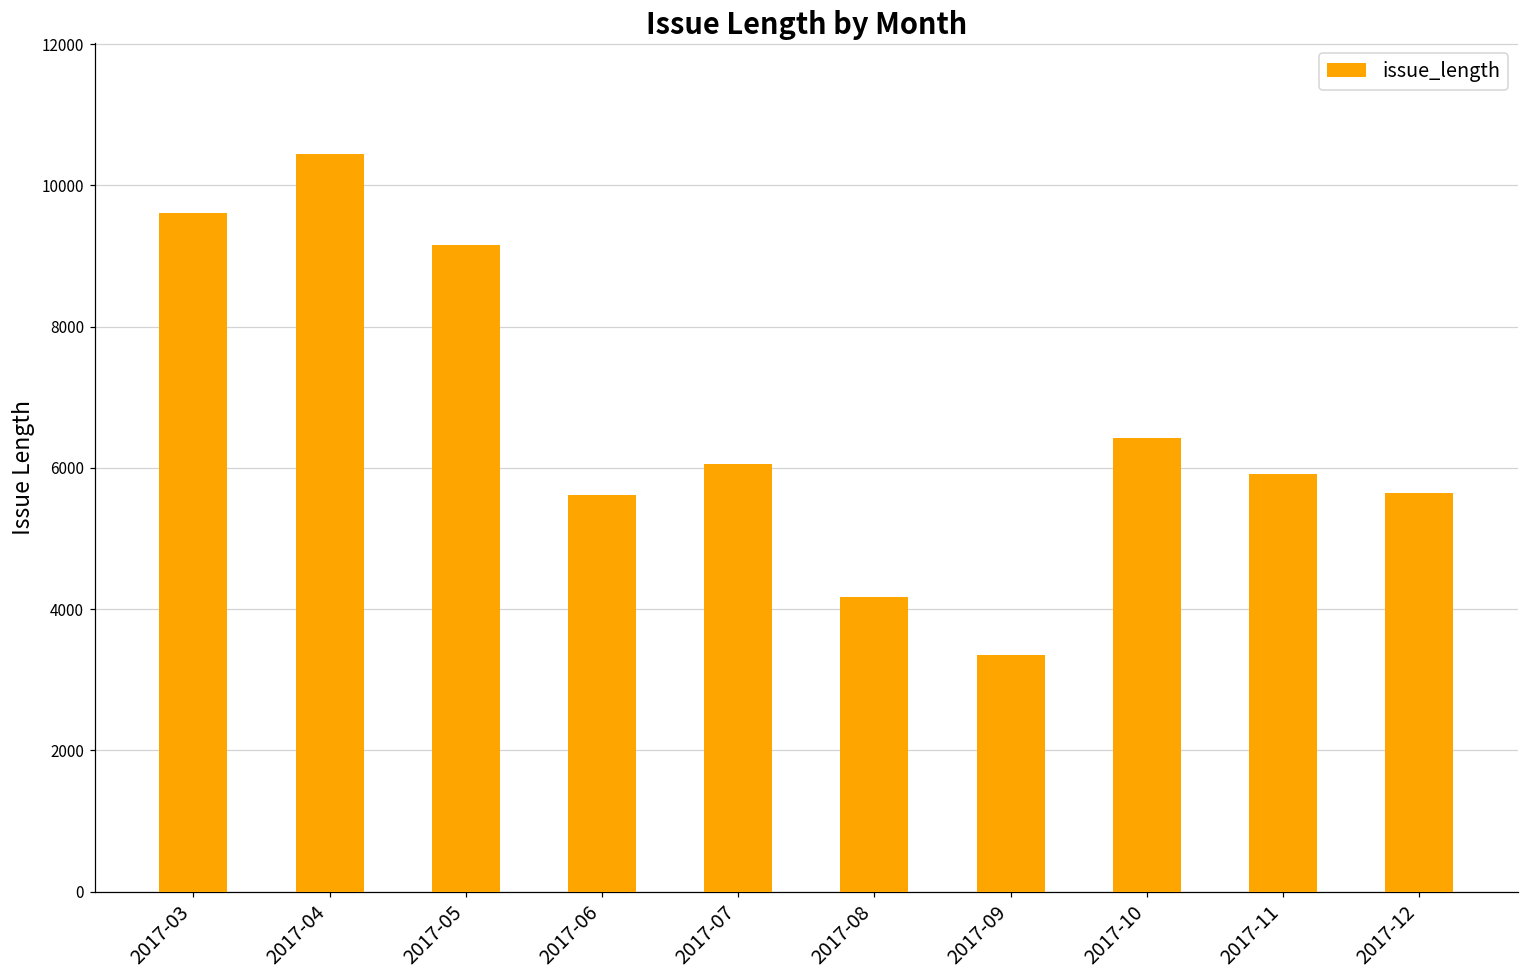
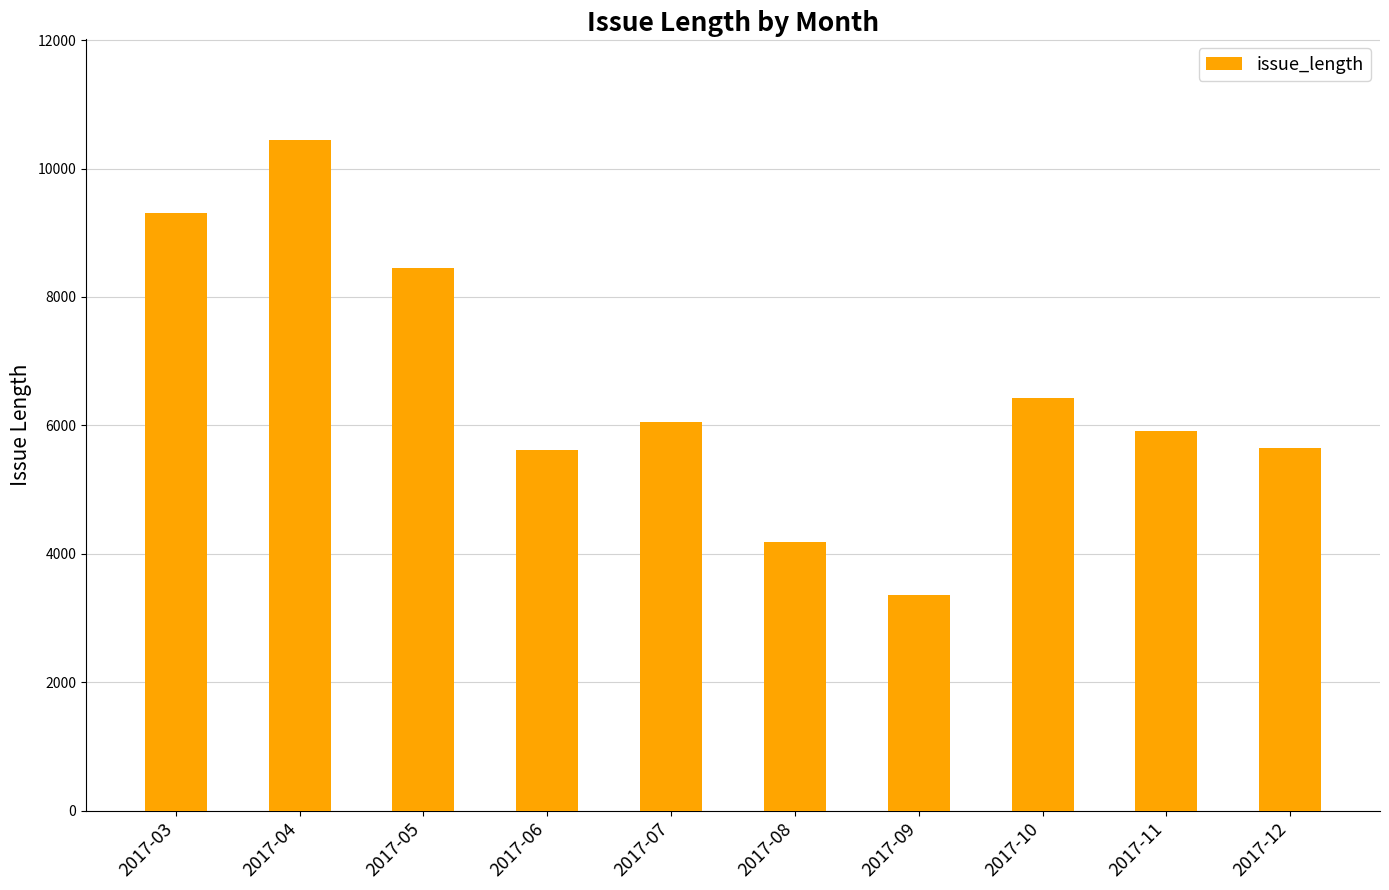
  {
-   "2017-03": 9600,
+   "2017-03": 9300,
    "2017-04": 10400,
-   "2017-05": 9200,
+   "2017-05": 8500,
    "2017-06": 5600,
    "2017-07": 6000,
    "2017-08": 4200,
    "2017-09": 3400,
    "2017-10": 6400,
    "2017-11": 5900,
    "2017-12": 5600
  }
